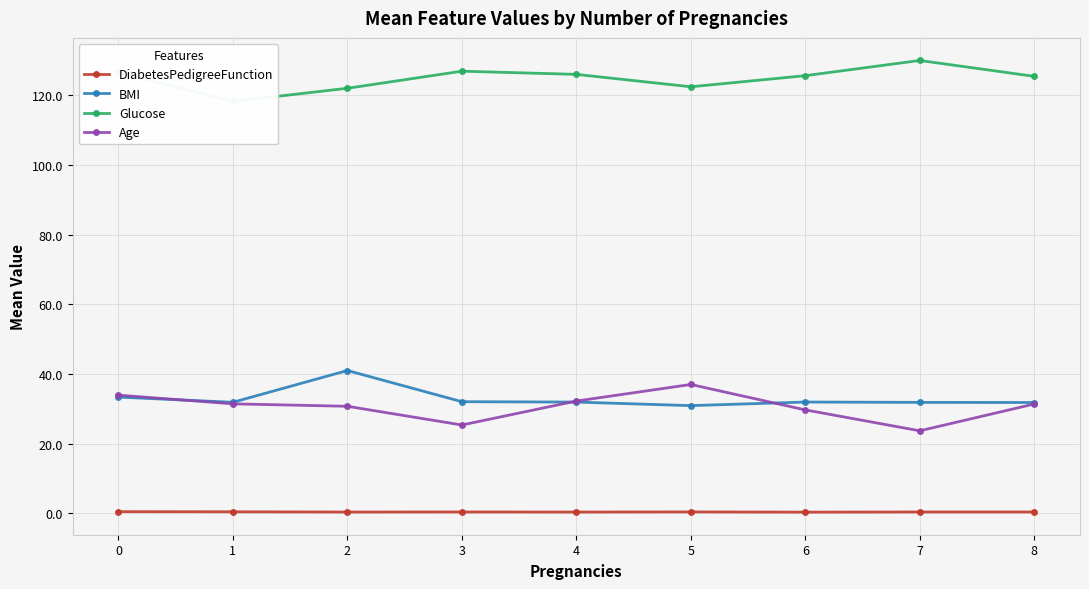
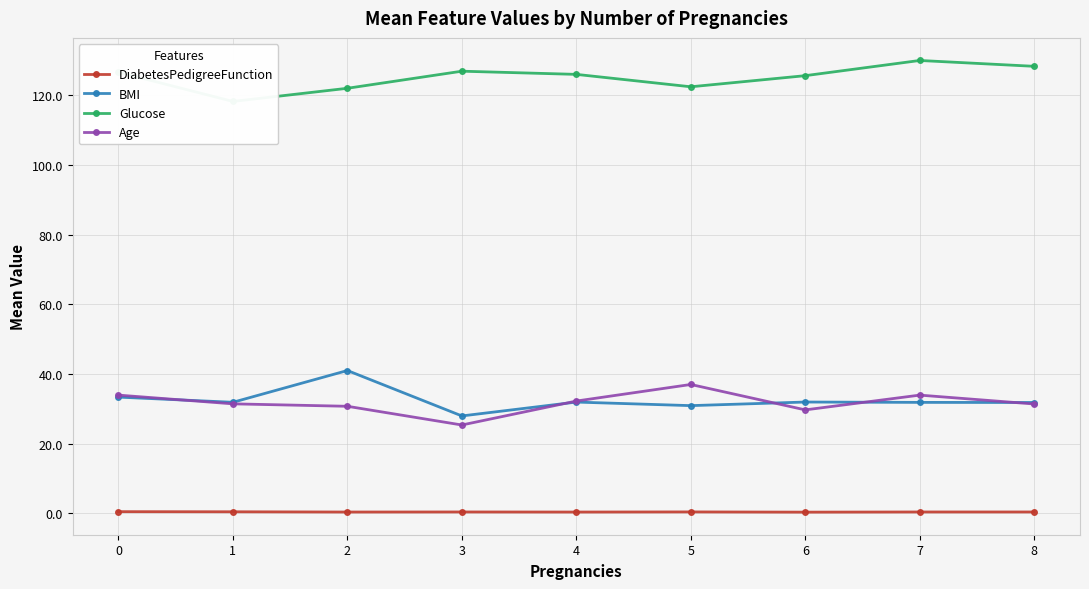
  {
    "DiabetesPedigreeFunction": {
      "0": 1,
      "1": 0,
      "2": 0,
      "3": 0,
      "4": 0,
      "5": 0,
      "6": 0,
      "7": 0,
      "8": 0
    },
    "BMI": {
      "2": 41,
-     "3": 32,
+     "3": 28,
      "5": 31,
      "6": 32,
      "7": 32
    },
    "Glucose": {
      "2": 122,
      "3": 127,
      "4": 126,
      "5": 122,
      "6": 126,
      "7": 130,
-     "8": 125
+     "8": 128
    },
    "Age": {
      "2": 31,
      "3": 25,
      "5": 37,
      "6": 30,
-     "7": 24
+     "7": 34
    }
  }
